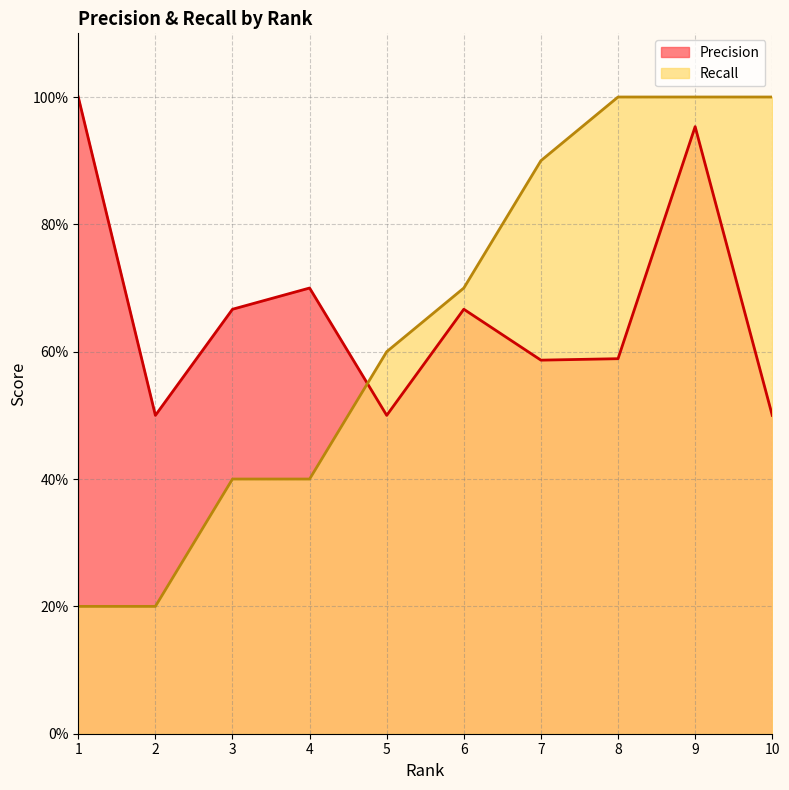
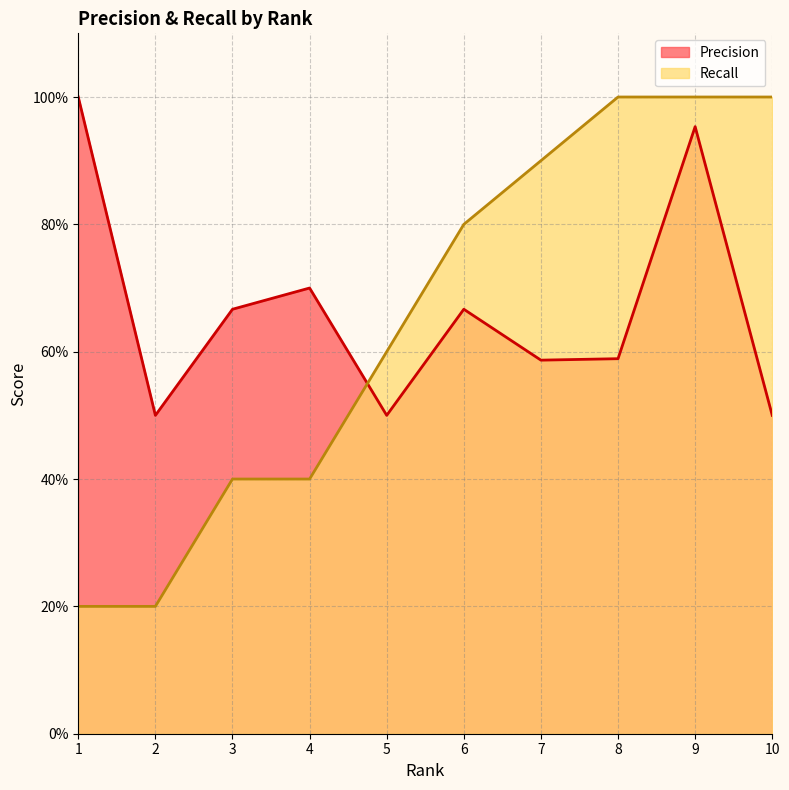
  {
    "Precision": {
      "1": "100%",
      "2": "50%",
      "3": "67%",
      "4": "70%",
      "5": "50%",
      "6": "67%",
      "7": "59%",
      "8": "59%",
      "9": "95%",
      "10": "50%"
    },
    "Recall": {
      "1": "20%",
      "2": "20%",
      "3": "40%",
      "4": "40%",
      "5": "60%",
-     "6": "70%",
+     "6": "80%",
      "7": "90%",
      "8": "100%",
      "9": "100%",
      "10": "100%"
    }
  }
